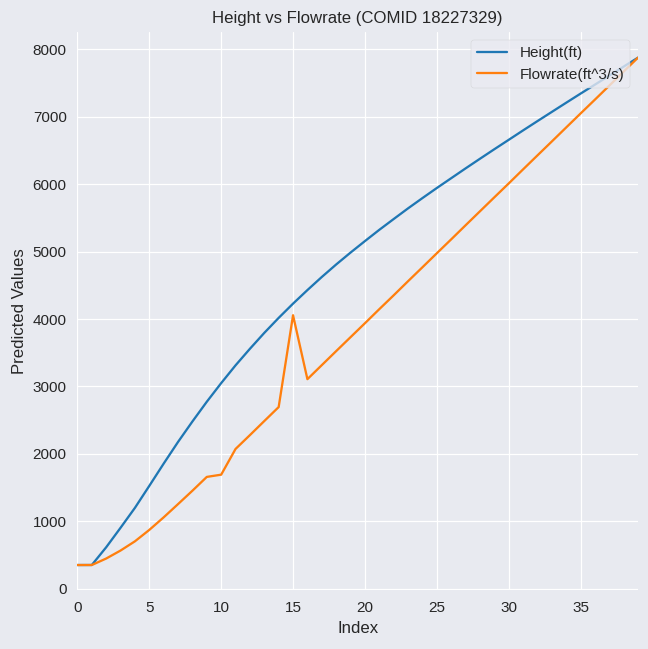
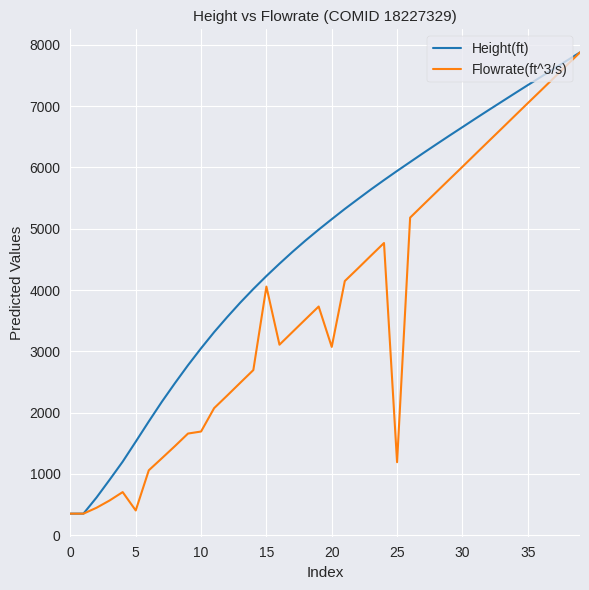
  {
    "Height(ft)": {
      "5": 1500,
      "10": 3000,
      "15": 4200,
      "20": 5200,
      "25": 5900,
      "30": 6700,
      "35": 7300
    },
    "Flowrate(ft^3/s)": {
-     "5": 900,
+     "5": 400,
      "10": 1700,
      "15": 4100,
-     "20": 3900,
-     "25": 5000,
+     "20": 3100,
+     "25": 1200,
      "30": 6000,
      "35": 7000
    }
  }
